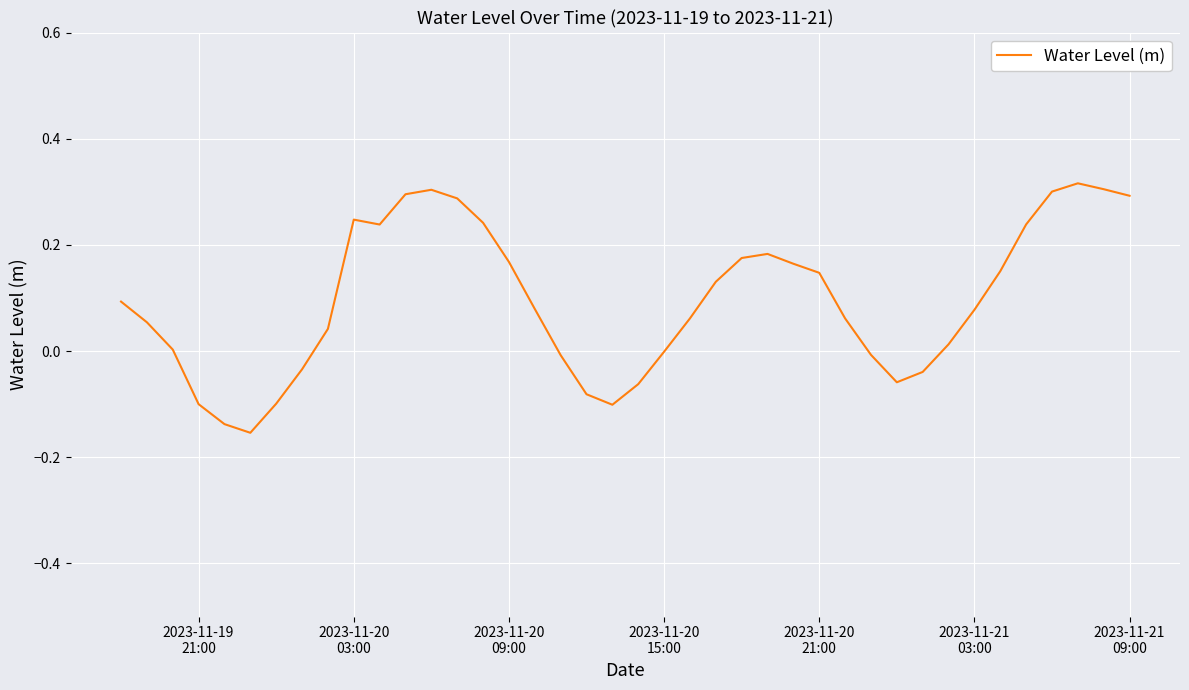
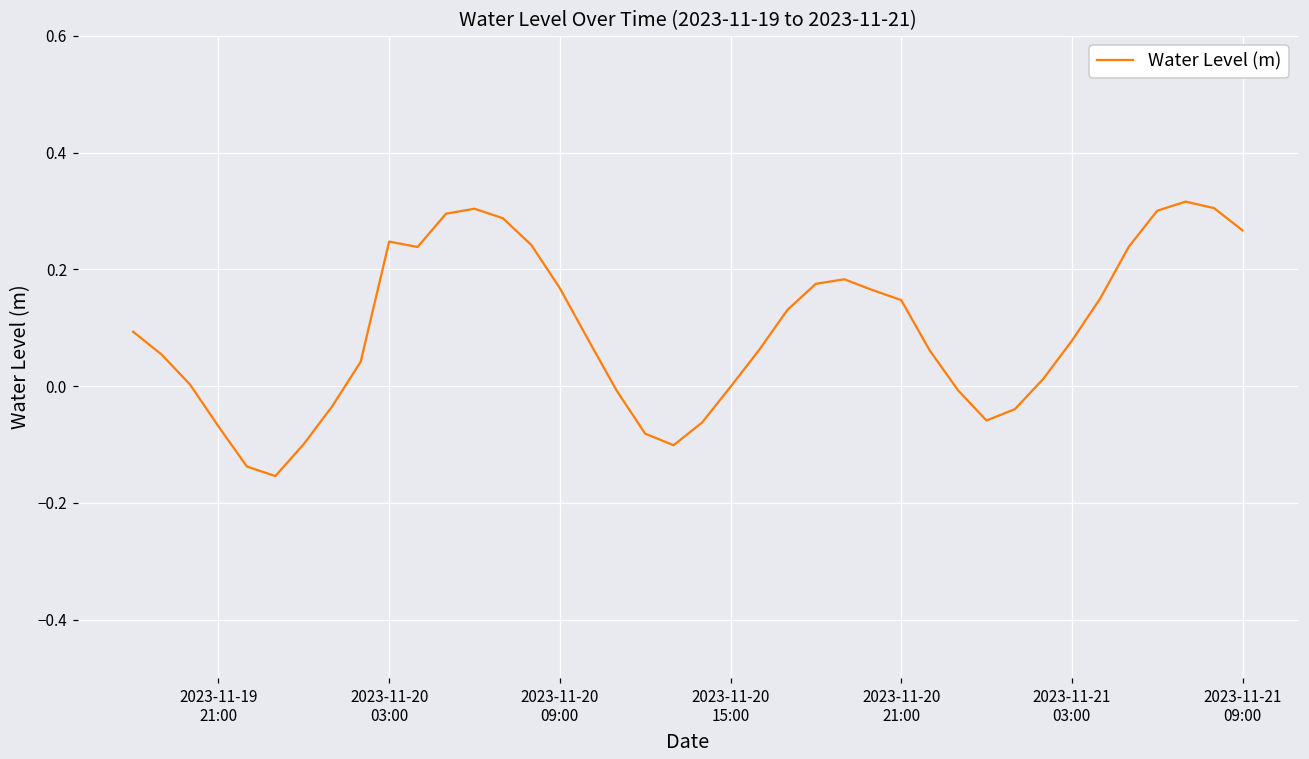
  {
-   "2023-11-19 21:00": -0.10,
+   "2023-11-19 21:00": -0.07,
    "2023-11-20 03:00": 0.25,
    "2023-11-20 09:00": 0.17,
    "2023-11-20 15:00": 0.00,
    "2023-11-20 21:00": 0.15,
    "2023-11-21 03:00": 0.08,
-   "2023-11-21 09:00": 0.29
+   "2023-11-21 09:00": 0.27
  }
